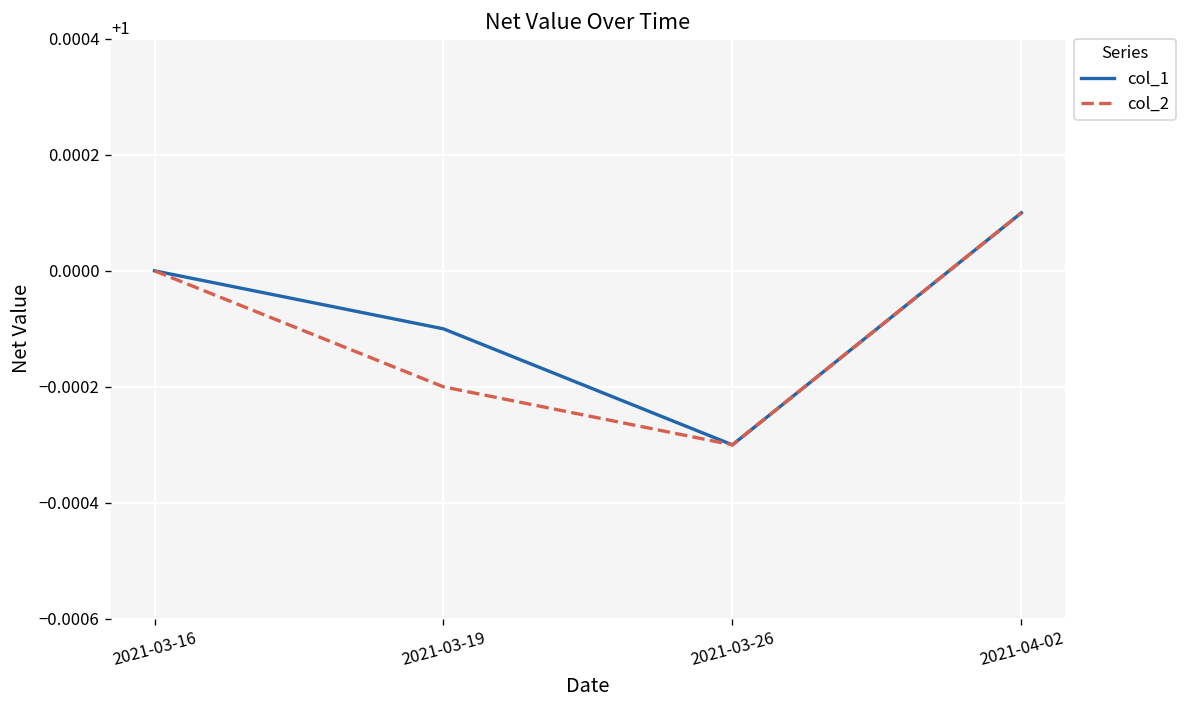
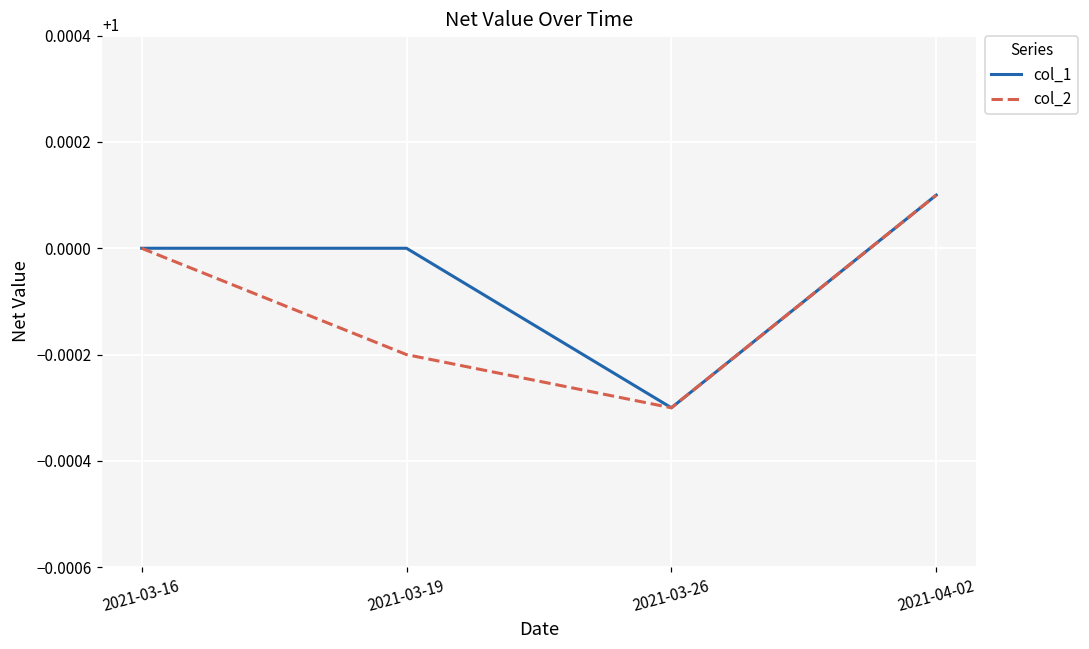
  {
    "col_1": {
-     "2021-03-19": 0.9999
+     "2021-03-19": 1.0000
    },
    "col_2": {
      "2021-03-19": 0.9998
    }
  }
